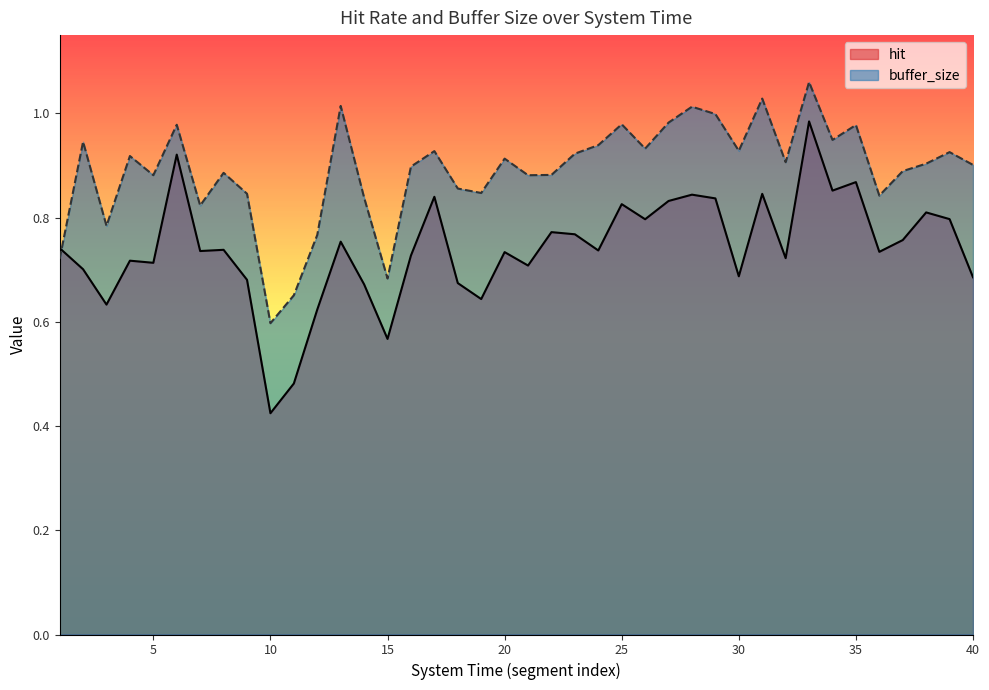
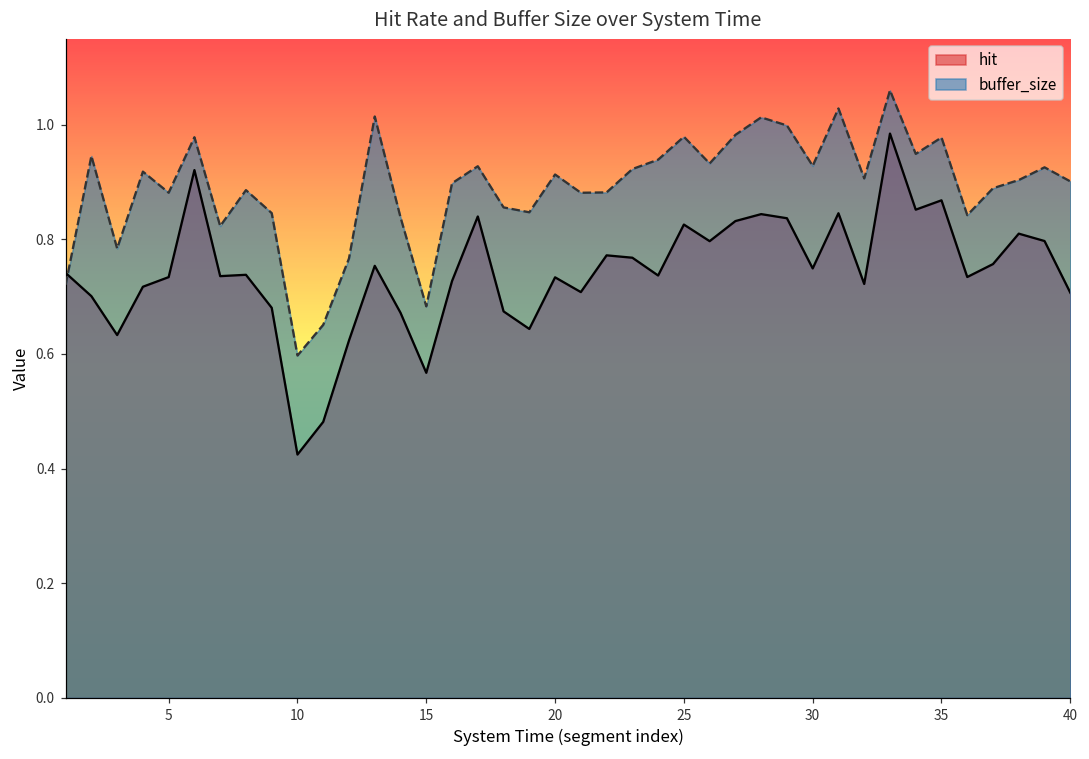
  {
    "hit": {
-     "5": 0.71,
+     "5": 0.73,
      "10": 0.42,
      "15": 0.57,
      "20": 0.73,
      "25": 0.83,
-     "30": 0.69,
+     "30": 0.75,
      "35": 0.87,
-     "40": 0.69
+     "40": 0.71
    },
    "buffer_size": {
      "5": 0.88,
      "10": 0.60,
      "15": 0.68,
      "20": 0.91,
      "25": 0.98,
      "30": 0.93,
      "35": 0.98,
      "40": 0.90
    }
  }
